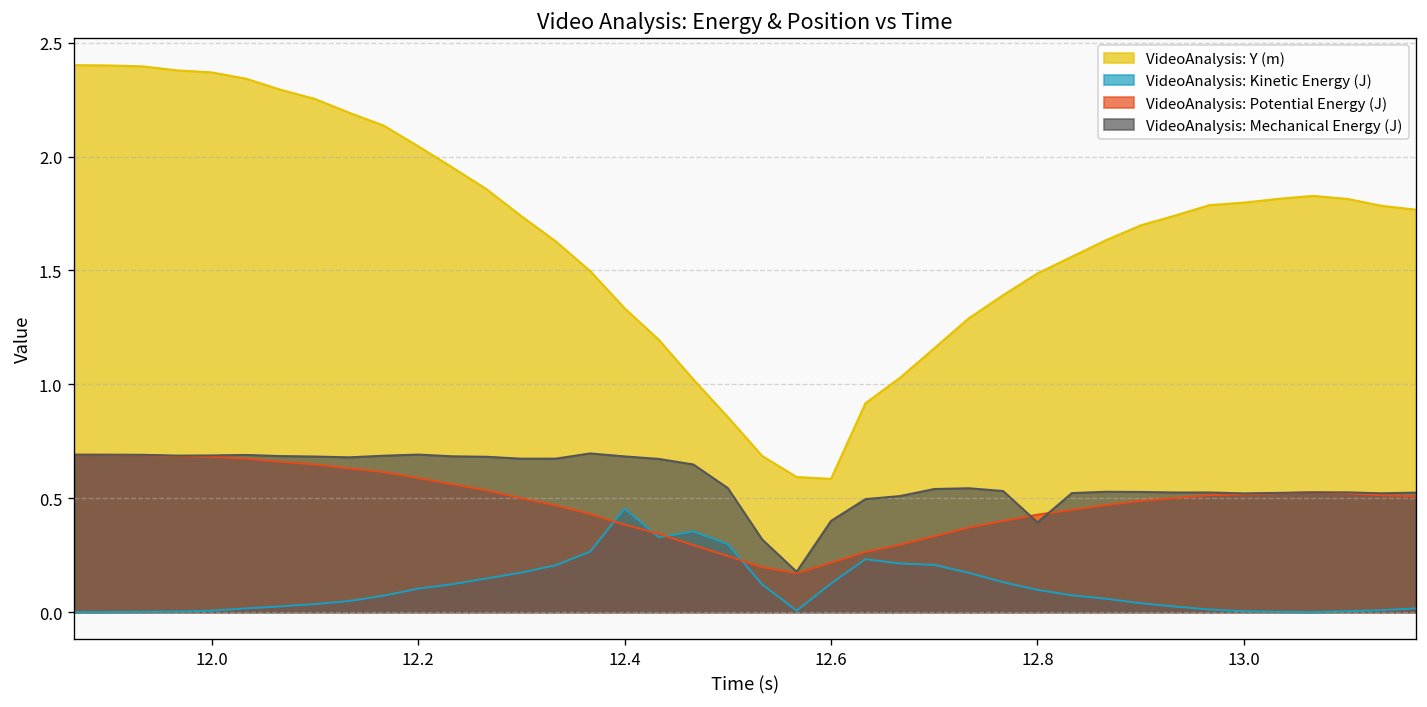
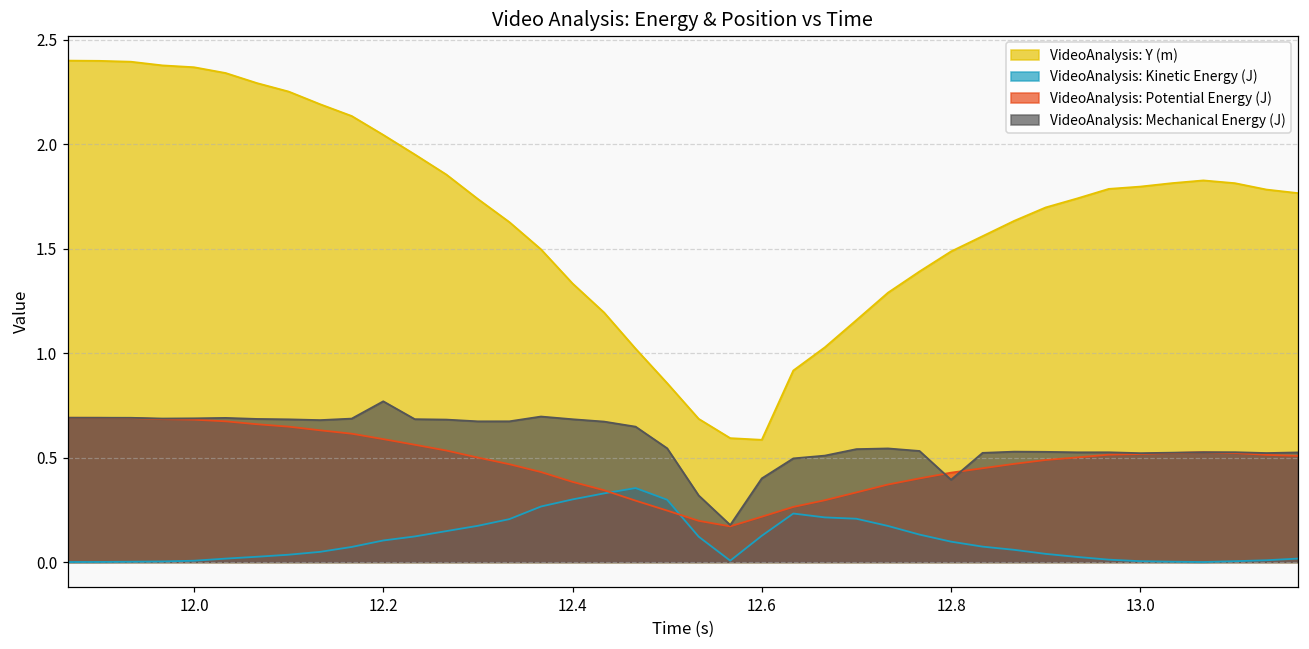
  {
    "VideoAnalysis: Y (m)": {
      "12.0": 2.37,
      "12.2": 2.05,
      "12.4": 1.33,
      "12.6": 0.59,
      "12.8": 1.49,
      "13.0": 1.80
    },
    "VideoAnalysis: Kinetic Energy (J)": {
      "12.0": 0.01,
      "12.2": 0.10,
-     "12.4": 0.45,
+     "12.4": 0.30,
      "12.6": 0.13,
      "12.8": 0.10,
      "13.0": 0.00
    },
    "VideoAnalysis: Potential Energy (J)": {
      "12.2": 0.59,
      "12.4": 0.38,
      "12.6": 0.22,
      "12.8": 0.43
    },
    "VideoAnalysis: Mechanical Energy (J)": {
-     "12.2": 0.69,
+     "12.2": 0.77,
      "12.4": 0.68,
      "12.6": 0.40,
      "12.8": 0.39
    }
  }
